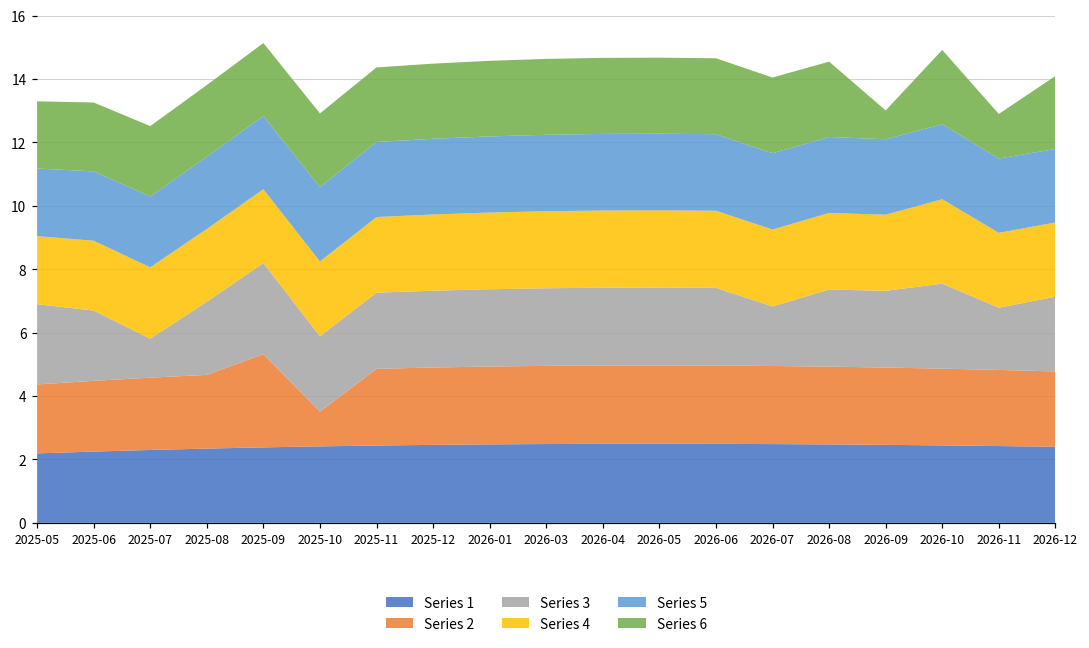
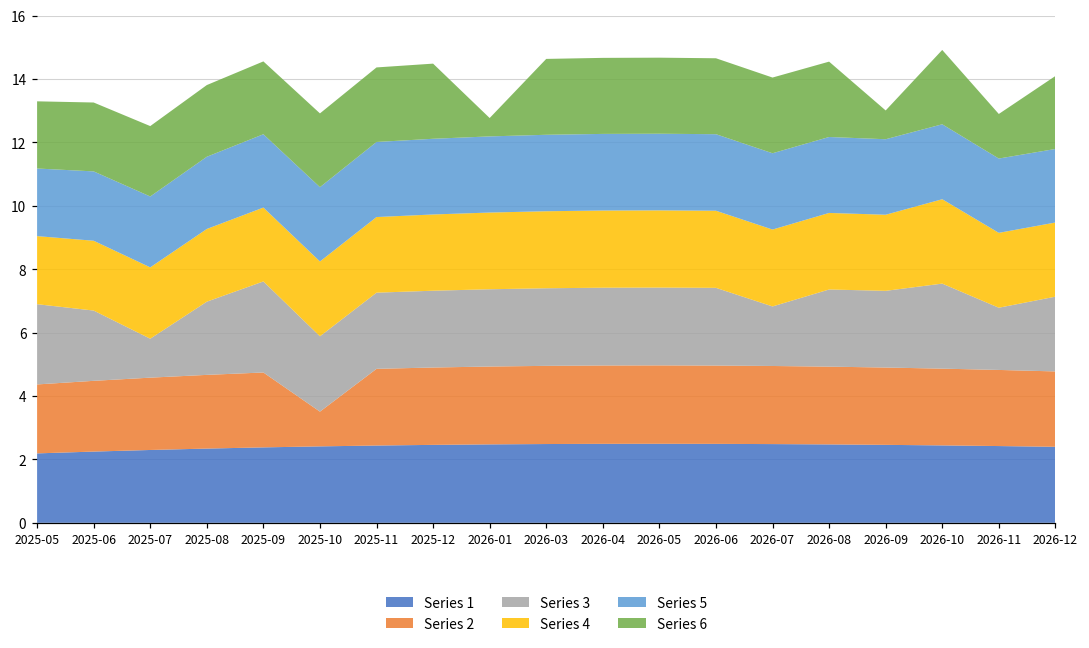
  {
    "Series 2": {
      "2025-05": 2.2,
      "2025-06": 2.2,
      "2025-07": 2.3,
      "2025-08": 2.3,
-     "2025-09": 2.9,
+     "2025-09": 2.4,
      "2025-10": 1.1,
      "2025-11": 2.4,
      "2025-12": 2.4,
      "2026-01": 2.5,
      "2026-03": 2.5,
      "2026-04": 2.5,
      "2026-05": 2.5,
      "2026-06": 2.5,
      "2026-07": 2.5,
      "2026-08": 2.5,
      "2026-09": 2.4,
      "2026-10": 2.4,
      "2026-11": 2.4,
      "2026-12": 2.4
    },
    "Series 3": {
      "2025-05": 2.5,
      "2025-06": 2.2,
      "2025-07": 1.2,
      "2025-08": 2.3,
      "2025-09": 2.9,
      "2025-10": 2.4,
      "2025-11": 2.4,
      "2025-12": 2.4,
      "2026-01": 2.4,
      "2026-03": 2.4,
      "2026-04": 2.5,
      "2026-05": 2.5,
      "2026-06": 2.5,
      "2026-07": 1.9,
      "2026-08": 2.4,
      "2026-09": 2.4,
      "2026-10": 2.7,
      "2026-11": 2.0,
      "2026-12": 2.4
    },
    "Series 4": {
      "2025-05": 2.1,
      "2025-06": 2.2,
      "2025-07": 2.3,
      "2025-08": 2.3,
      "2025-09": 2.3,
      "2025-10": 2.4,
      "2025-11": 2.4,
      "2025-12": 2.4,
      "2026-01": 2.4,
      "2026-03": 2.4,
      "2026-04": 2.4,
      "2026-05": 2.4,
      "2026-06": 2.4,
      "2026-07": 2.4,
      "2026-08": 2.4,
      "2026-09": 2.4,
      "2026-10": 2.7,
      "2026-11": 2.4,
      "2026-12": 2.3
    },
    "Series 6": {
      "2025-05": 2.1,
      "2025-06": 2.2,
      "2025-07": 2.2,
      "2025-08": 2.3,
      "2025-09": 2.3,
      "2025-10": 2.3,
      "2025-11": 2.4,
      "2025-12": 2.4,
-     "2026-01": 2.4,
+     "2026-01": 0.6,
      "2026-03": 2.4,
      "2026-04": 2.4,
      "2026-05": 2.4,
      "2026-06": 2.4,
      "2026-07": 2.4,
      "2026-08": 2.4,
      "2026-09": 0.9,
      "2026-10": 2.3,
      "2026-11": 1.4,
      "2026-12": 2.3
    }
  }
